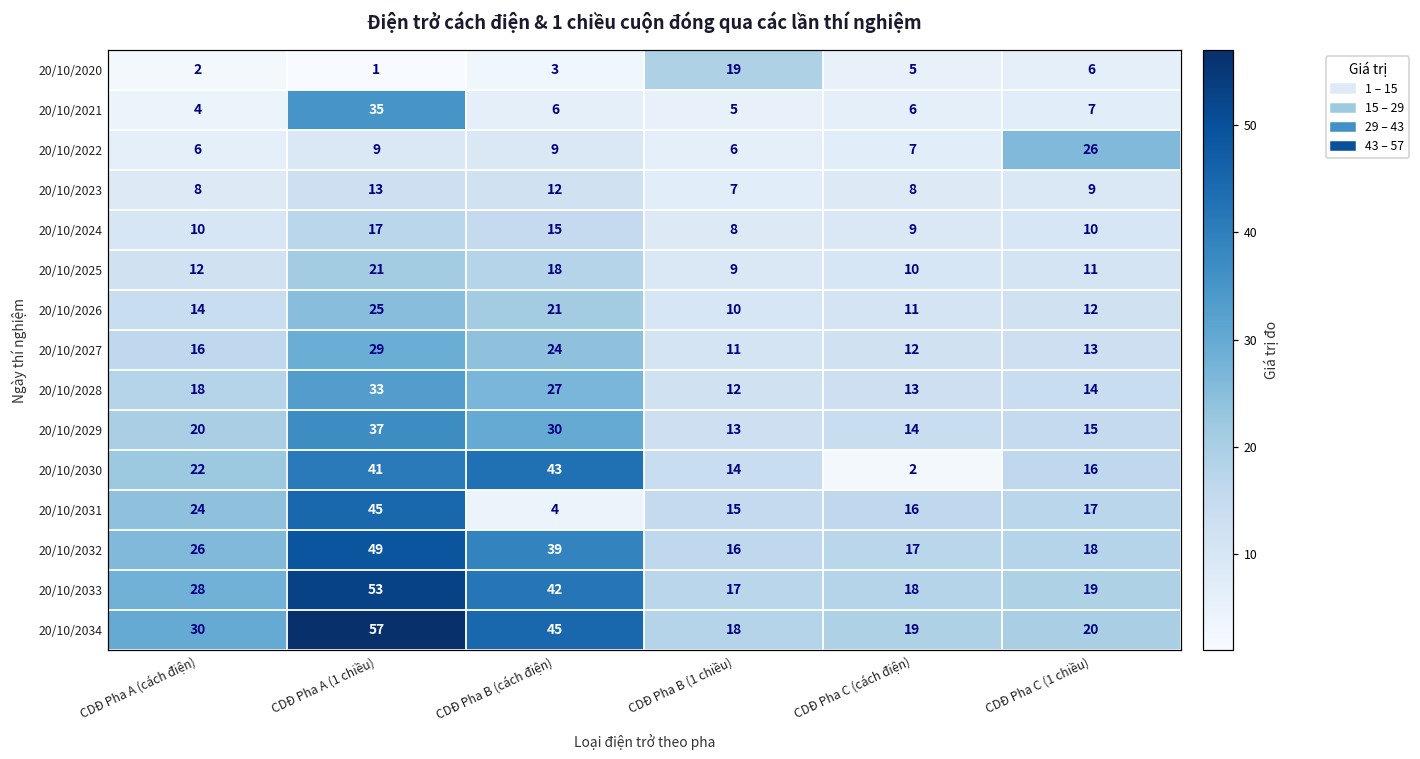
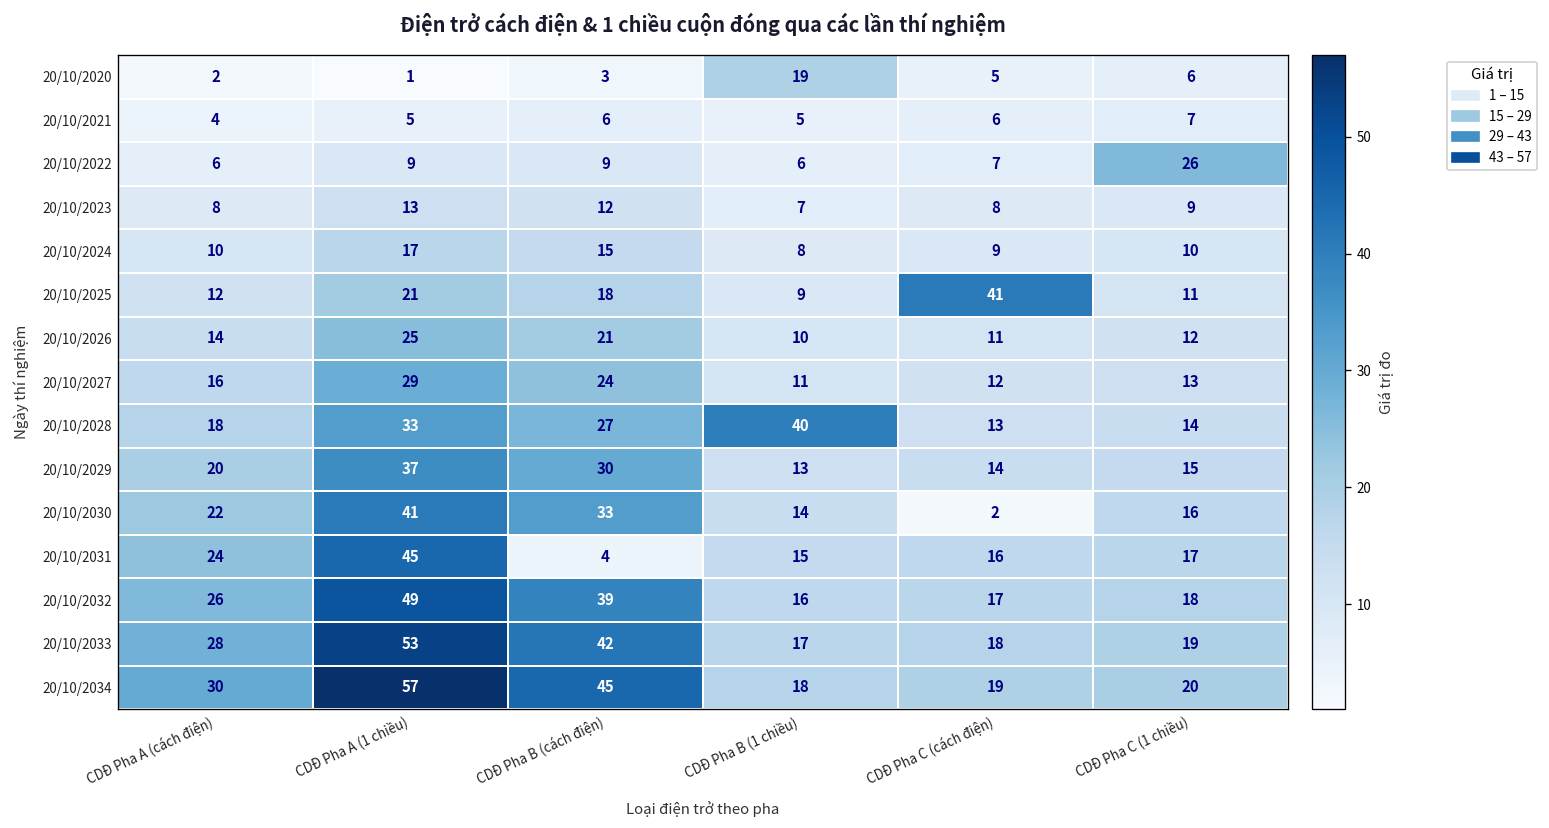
  {
    "20/10/2020": {
      "CDĐ Pha A (cách điện)": 2,
      "CDĐ Pha A (1 chiều)": 1,
      "CDĐ Pha B (cách điện)": 3,
      "CDĐ Pha B (1 chiều)": 19,
      "CDĐ Pha C (cách điện)": 5,
      "CDĐ Pha C (1 chiều)": 6
    },
    "20/10/2021": {
      "CDĐ Pha A (cách điện)": 4,
-     "CDĐ Pha A (1 chiều)": 35,
+     "CDĐ Pha A (1 chiều)": 5,
      "CDĐ Pha B (cách điện)": 6,
      "CDĐ Pha B (1 chiều)": 5,
      "CDĐ Pha C (cách điện)": 6,
      "CDĐ Pha C (1 chiều)": 7
    },
    "20/10/2022": {
      "CDĐ Pha A (cách điện)": 6,
      "CDĐ Pha A (1 chiều)": 9,
      "CDĐ Pha B (cách điện)": 9,
      "CDĐ Pha B (1 chiều)": 6,
      "CDĐ Pha C (cách điện)": 7,
      "CDĐ Pha C (1 chiều)": 26
    },
    "20/10/2023": {
      "CDĐ Pha A (cách điện)": 8,
      "CDĐ Pha A (1 chiều)": 13,
      "CDĐ Pha B (cách điện)": 12,
      "CDĐ Pha B (1 chiều)": 7,
      "CDĐ Pha C (cách điện)": 8,
      "CDĐ Pha C (1 chiều)": 9
    },
    "20/10/2024": {
      "CDĐ Pha A (cách điện)": 10,
      "CDĐ Pha A (1 chiều)": 17,
      "CDĐ Pha B (cách điện)": 15,
      "CDĐ Pha B (1 chiều)": 8,
      "CDĐ Pha C (cách điện)": 9,
      "CDĐ Pha C (1 chiều)": 10
    },
    "20/10/2025": {
      "CDĐ Pha A (cách điện)": 12,
      "CDĐ Pha A (1 chiều)": 21,
      "CDĐ Pha B (cách điện)": 18,
      "CDĐ Pha B (1 chiều)": 9,
-     "CDĐ Pha C (cách điện)": 10,
+     "CDĐ Pha C (cách điện)": 41,
      "CDĐ Pha C (1 chiều)": 11
    },
    "20/10/2026": {
      "CDĐ Pha A (cách điện)": 14,
      "CDĐ Pha A (1 chiều)": 25,
      "CDĐ Pha B (cách điện)": 21,
      "CDĐ Pha B (1 chiều)": 10,
      "CDĐ Pha C (cách điện)": 11,
      "CDĐ Pha C (1 chiều)": 12
    },
    "20/10/2027": {
      "CDĐ Pha A (cách điện)": 16,
      "CDĐ Pha A (1 chiều)": 29,
      "CDĐ Pha B (cách điện)": 24,
      "CDĐ Pha B (1 chiều)": 11,
      "CDĐ Pha C (cách điện)": 12,
      "CDĐ Pha C (1 chiều)": 13
    },
    "20/10/2028": {
      "CDĐ Pha A (cách điện)": 18,
      "CDĐ Pha A (1 chiều)": 33,
      "CDĐ Pha B (cách điện)": 27,
-     "CDĐ Pha B (1 chiều)": 12,
+     "CDĐ Pha B (1 chiều)": 40,
      "CDĐ Pha C (cách điện)": 13,
      "CDĐ Pha C (1 chiều)": 14
    },
    "20/10/2029": {
      "CDĐ Pha A (cách điện)": 20,
      "CDĐ Pha A (1 chiều)": 37,
      "CDĐ Pha B (cách điện)": 30,
      "CDĐ Pha B (1 chiều)": 13,
      "CDĐ Pha C (cách điện)": 14,
      "CDĐ Pha C (1 chiều)": 15
    },
    "20/10/2030": {
      "CDĐ Pha A (cách điện)": 22,
      "CDĐ Pha A (1 chiều)": 41,
-     "CDĐ Pha B (cách điện)": 43,
+     "CDĐ Pha B (cách điện)": 33,
      "CDĐ Pha B (1 chiều)": 14,
      "CDĐ Pha C (cách điện)": 2,
      "CDĐ Pha C (1 chiều)": 16
    },
    "20/10/2031": {
      "CDĐ Pha A (cách điện)": 24,
      "CDĐ Pha A (1 chiều)": 45,
      "CDĐ Pha B (cách điện)": 4,
      "CDĐ Pha B (1 chiều)": 15,
      "CDĐ Pha C (cách điện)": 16,
      "CDĐ Pha C (1 chiều)": 17
    },
    "20/10/2032": {
      "CDĐ Pha A (cách điện)": 26,
      "CDĐ Pha A (1 chiều)": 49,
      "CDĐ Pha B (cách điện)": 39,
      "CDĐ Pha B (1 chiều)": 16,
      "CDĐ Pha C (cách điện)": 17,
      "CDĐ Pha C (1 chiều)": 18
    },
    "20/10/2033": {
      "CDĐ Pha A (cách điện)": 28,
      "CDĐ Pha A (1 chiều)": 53,
      "CDĐ Pha B (cách điện)": 42,
      "CDĐ Pha B (1 chiều)": 17,
      "CDĐ Pha C (cách điện)": 18,
      "CDĐ Pha C (1 chiều)": 19
    },
    "20/10/2034": {
      "CDĐ Pha A (cách điện)": 30,
      "CDĐ Pha A (1 chiều)": 57,
      "CDĐ Pha B (cách điện)": 45,
      "CDĐ Pha B (1 chiều)": 18,
      "CDĐ Pha C (cách điện)": 19,
      "CDĐ Pha C (1 chiều)": 20
    }
  }
